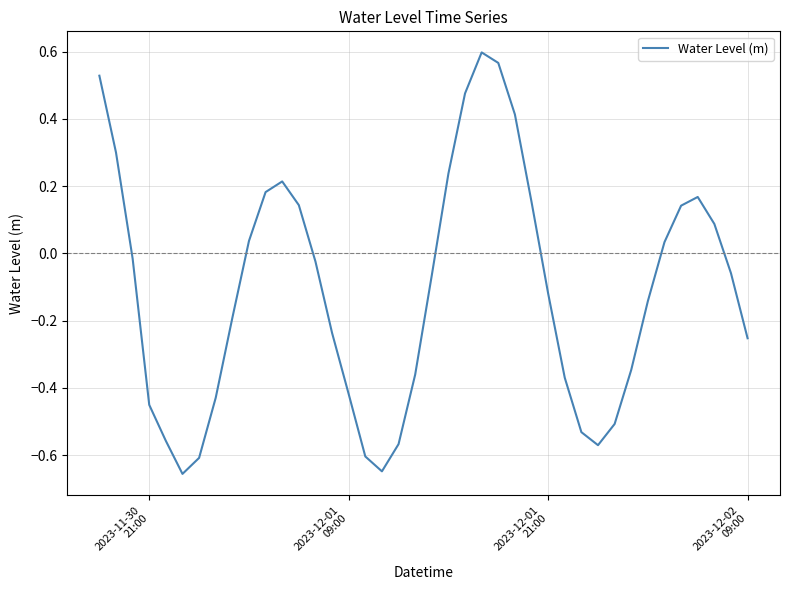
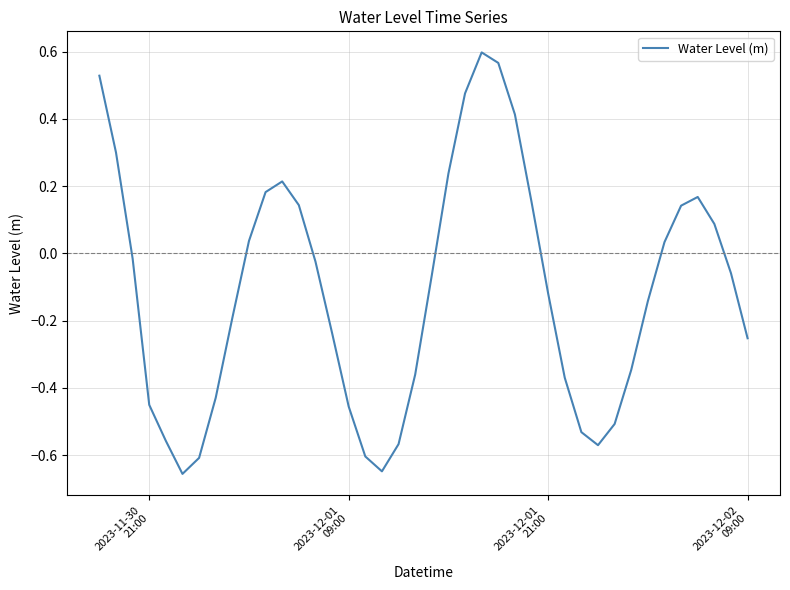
  {
    "2023-11-30 21:00": -0.45,
-   "2023-12-01 09:00": -0.42,
+   "2023-12-01 09:00": -0.46,
    "2023-12-01 21:00": -0.12,
    "2023-12-02 09:00": -0.25
  }
